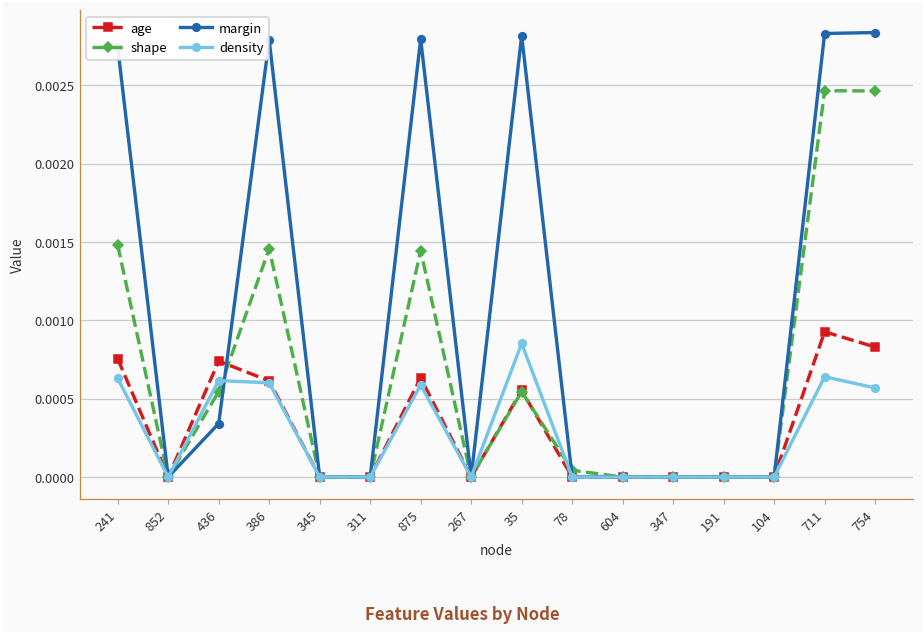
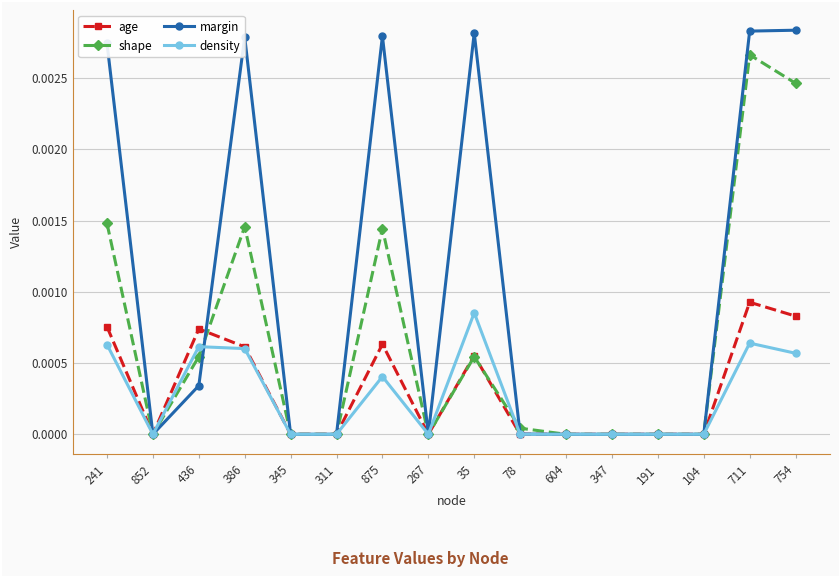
  {
    "age": {
      "241": 0.00075,
      "436": 0.00074,
      "875": 0.00063,
      "711": 0.00093,
      "754": 0.00083
    },
    "shape": {
      "241": 0.00148,
      "436": 0.00055,
      "386": 0.00146,
      "875": 0.00144,
      "78": 0.00004,
-     "711": 0.00246,
+     "711": 0.00266,
      "754": 0.00246
    },
    "margin": {
      "436": 0.00034,
      "875": 0.00279,
      "35": 0.00282,
      "711": 0.00283,
      "754": 0.00284
    },
    "density": {
      "241": 0.00063,
      "436": 0.00061,
-     "875": 0.00059,
+     "875": 0.00041,
      "35": 0.00085,
      "711": 0.00064,
      "754": 0.00057
    }
  }
